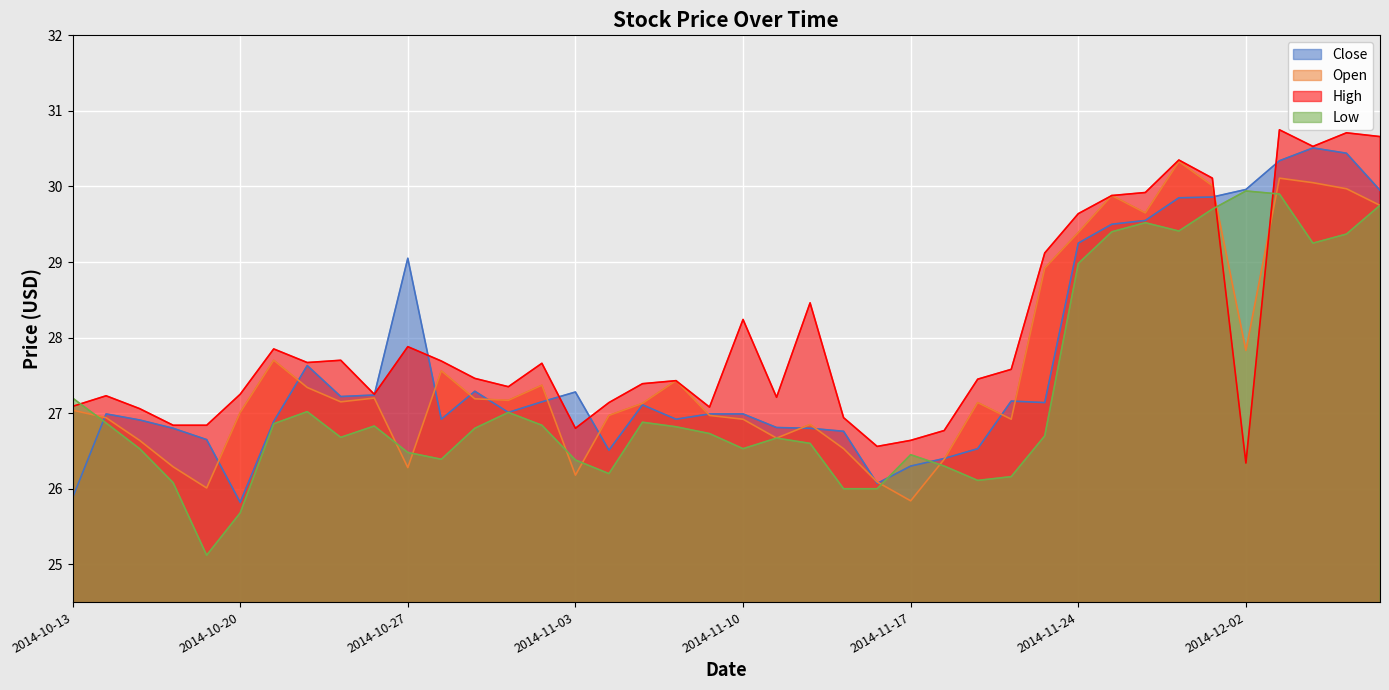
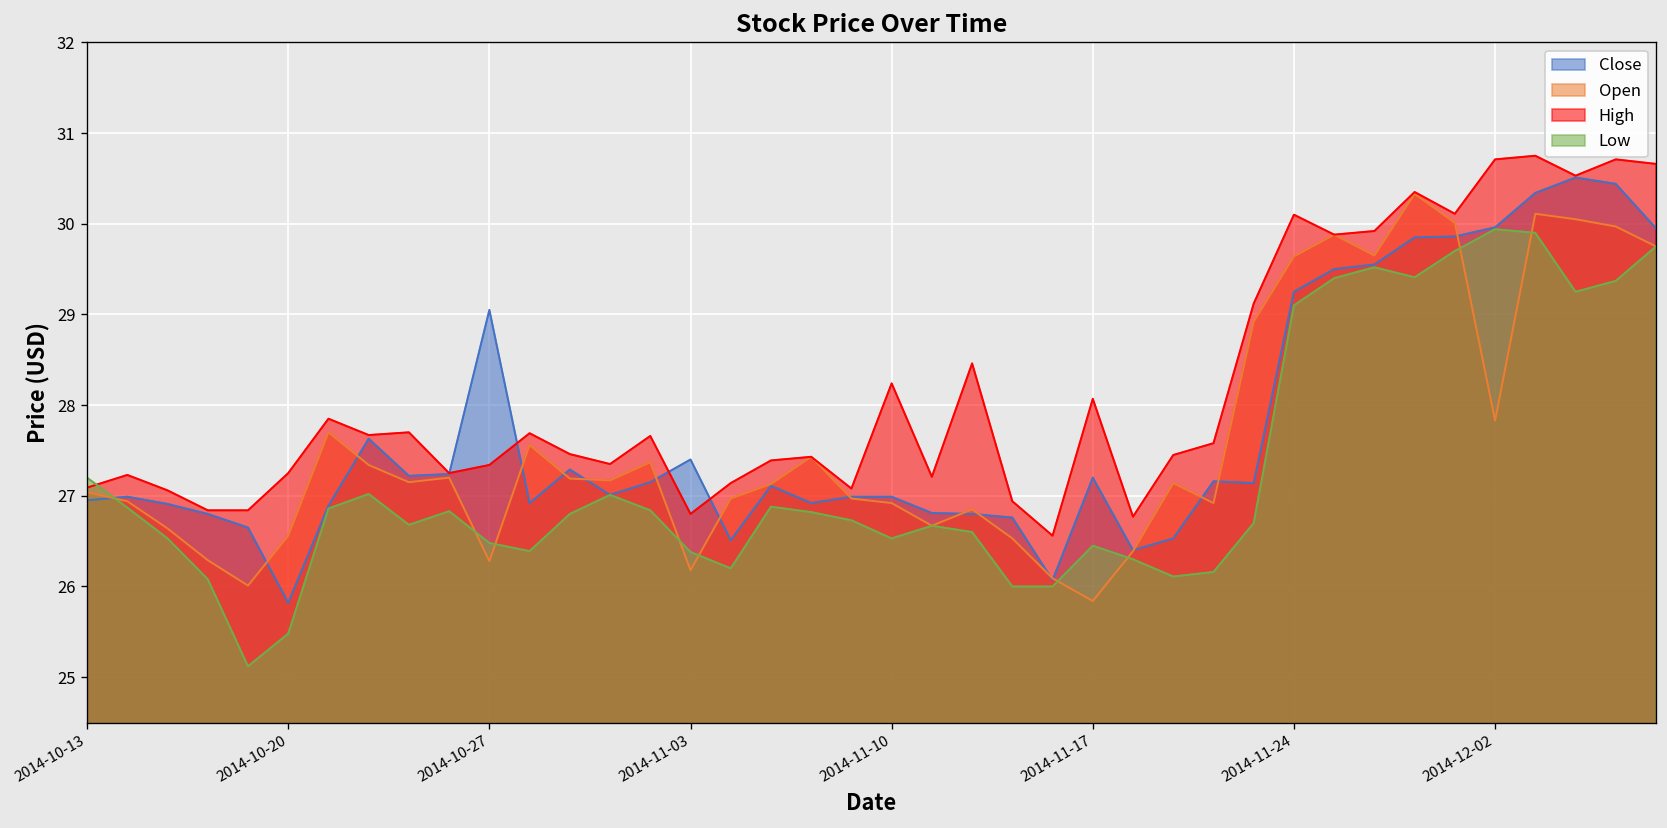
  {
    "Close": {
-     "2014-10-13": 25.9,
+     "2014-10-13": 27.0,
      "2014-10-20": 25.8,
      "2014-10-27": 29.1,
-     "2014-11-03": 27.3,
+     "2014-11-03": 27.4,
      "2014-11-10": 27.0,
-     "2014-11-17": 26.3,
+     "2014-11-17": 27.2,
      "2014-11-24": 29.3
    },
    "Open": {
      "2014-10-13": 27.0,
-     "2014-10-20": 27.0,
+     "2014-10-20": 26.6,
      "2014-10-27": 26.3,
      "2014-11-03": 26.2,
      "2014-11-10": 26.9,
      "2014-11-17": 25.8,
-     "2014-11-24": 29.4,
+     "2014-11-24": 29.6,
      "2014-12-02": 27.8
    },
    "High": {
      "2014-10-13": 27.1,
      "2014-10-20": 27.3,
-     "2014-10-27": 27.9,
+     "2014-10-27": 27.3,
      "2014-11-03": 26.8,
      "2014-11-10": 28.2,
-     "2014-11-17": 26.6,
-     "2014-11-24": 29.6,
-     "2014-12-02": 26.3
+     "2014-11-17": 28.1,
+     "2014-11-24": 30.1,
+     "2014-12-02": 30.7
    },
    "Low": {
      "2014-10-13": 27.2,
-     "2014-10-20": 25.7,
+     "2014-10-20": 25.5,
      "2014-10-27": 26.5,
      "2014-11-03": 26.4,
      "2014-11-10": 26.5,
      "2014-11-17": 26.5,
-     "2014-11-24": 29.0
+     "2014-11-24": 29.1
    }
  }
